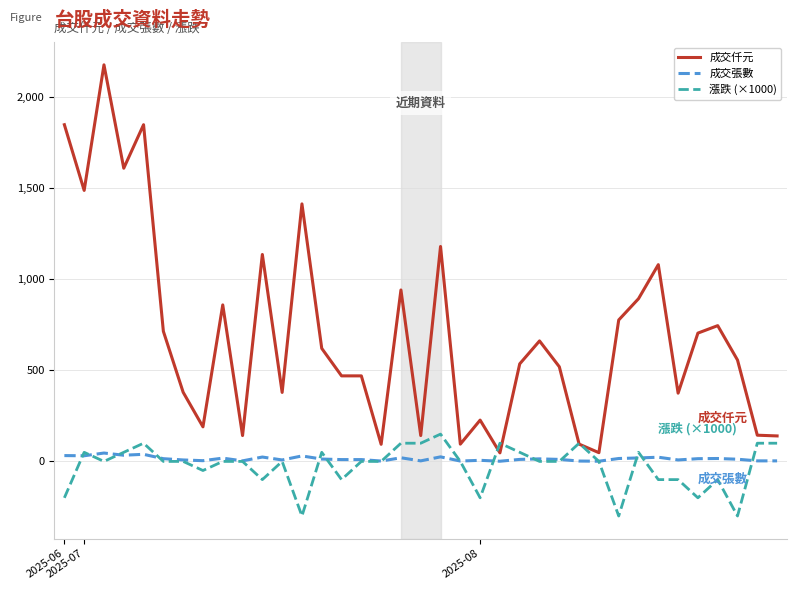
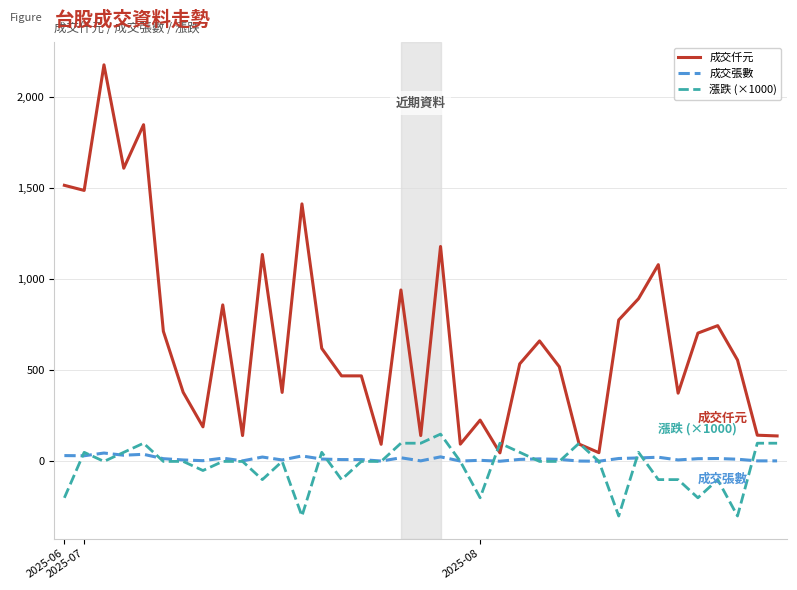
  {
    "成交仟元": {
-     "2025-06": "1,850",
+     "2025-06": "1,520",
      "2025-07": "1,490",
      "2025-08": "230"
    }
  }
